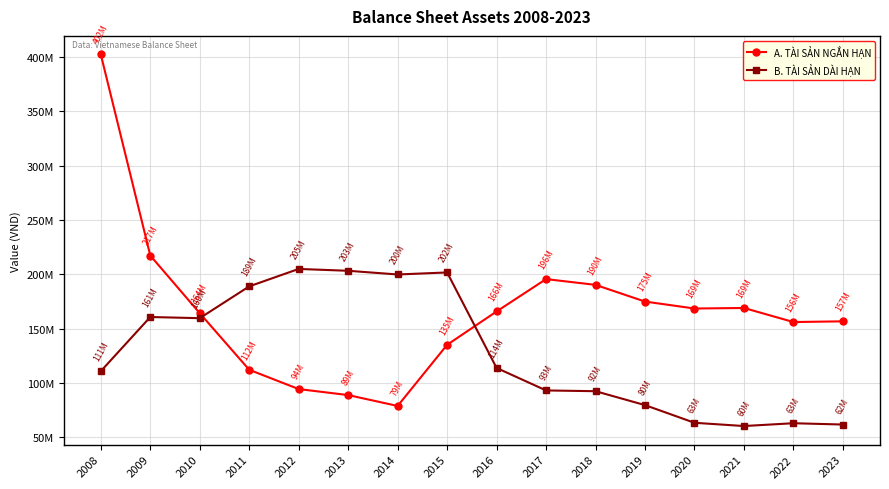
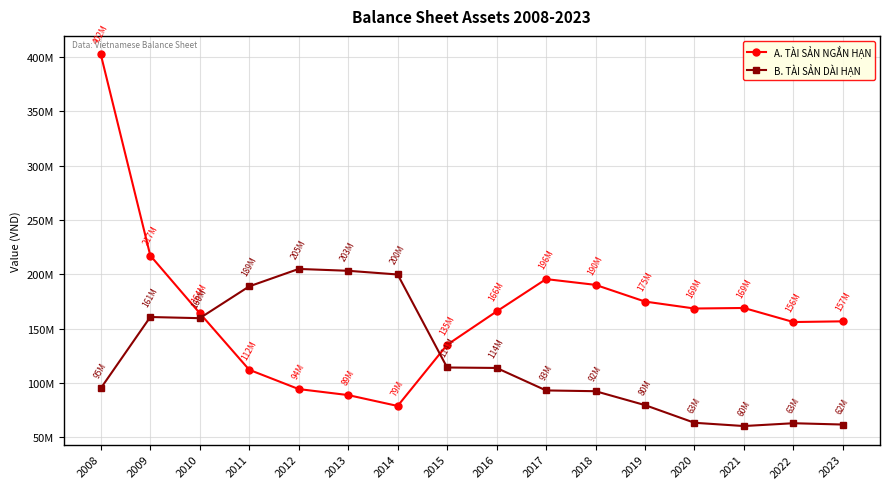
  {
    "A. TÀI SẢN NGẮN HẠN": {
      "2009": "217M",
      "2011": "112M",
      "2012": "94M",
      "2013": "89M",
      "2014": "79M",
      "2015": "135M",
      "2016": "166M",
      "2017": "196M",
      "2018": "190M",
      "2019": "175M",
      "2020": "169M",
      "2021": "169M",
      "2022": "156M",
      "2023": "157M"
    },
    "B. TÀI SẢN DÀI HẠN": {
-     "2008": "111M",
+     "2008": "95M",
      "2009": "161M",
      "2011": "189M",
      "2012": "205M",
      "2013": "203M",
      "2014": "200M",
-     "2015": "202M",
+     "2015": "114M",
      "2016": "114M",
      "2017": "93M",
      "2018": "92M",
      "2019": "80M",
      "2020": "63M",
      "2021": "60M",
      "2022": "63M",
      "2023": "62M"
    }
  }
